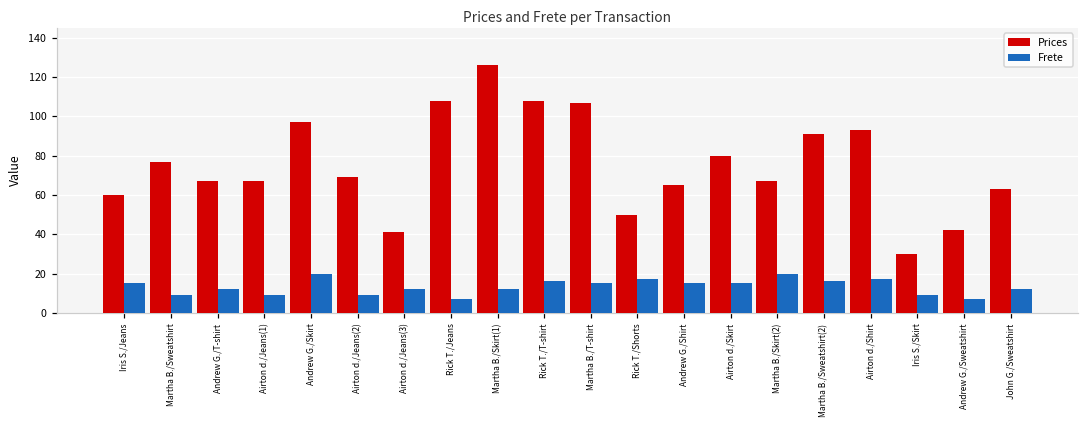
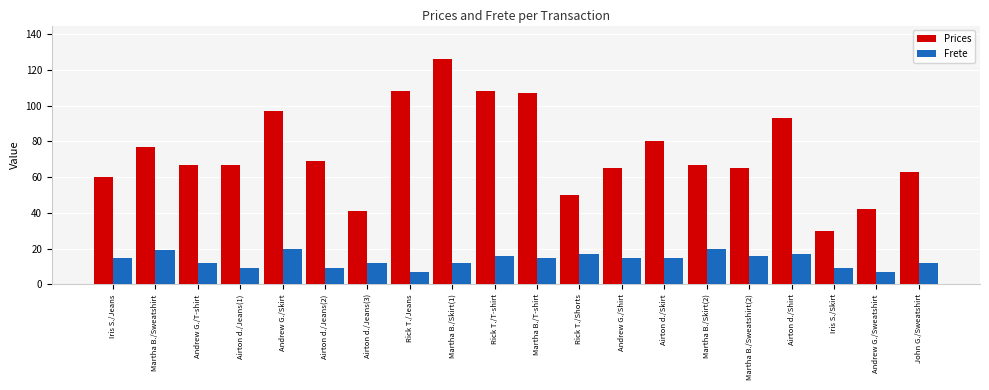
  {
    "Prices": {
      "Iris S./Jeans": 60,
      "Martha B./Sweatshirt": 77,
      "Andrew G./T-shirt": 67,
      "Airton d./Jeans(1)": 67,
      "Andrew G./Skirt": 97,
      "Airton d./Jeans(2)": 69,
      "Airton d./Jeans(3)": 41,
      "Rick T./Jeans": 108,
      "Martha B./Skirt(1)": 126,
      "Rick T./T-shirt": 108,
      "Martha B./T-shirt": 107,
      "Rick T./Shorts": 50,
      "Andrew G./Shirt": 65,
      "Airton d./Skirt": 80,
      "Martha B./Skirt(2)": 67,
-     "Martha B./Sweatshirt(2)": 91,
+     "Martha B./Sweatshirt(2)": 65,
      "Airton d./Shirt": 93,
      "Iris S./Skirt": 30,
      "Andrew G./Sweatshirt": 42,
      "John G./Sweatshirt": 63
    },
    "Frete": {
      "Iris S./Jeans": 15,
-     "Martha B./Sweatshirt": 9,
+     "Martha B./Sweatshirt": 19,
      "Andrew G./T-shirt": 12,
      "Airton d./Jeans(1)": 9,
      "Andrew G./Skirt": 20,
      "Airton d./Jeans(2)": 9,
      "Airton d./Jeans(3)": 12,
      "Rick T./Jeans": 7,
      "Martha B./Skirt(1)": 12,
      "Rick T./T-shirt": 16,
      "Martha B./T-shirt": 15,
      "Rick T./Shorts": 17,
      "Andrew G./Shirt": 15,
      "Airton d./Skirt": 15,
      "Martha B./Skirt(2)": 20,
      "Martha B./Sweatshirt(2)": 16,
      "Airton d./Shirt": 17,
      "Iris S./Skirt": 9,
      "Andrew G./Sweatshirt": 7,
      "John G./Sweatshirt": 12
    }
  }
